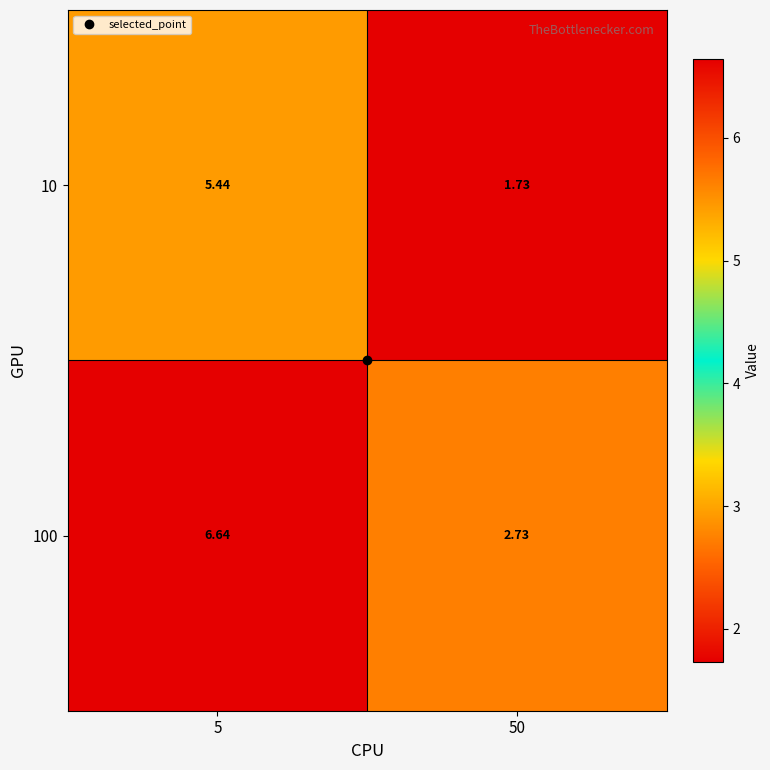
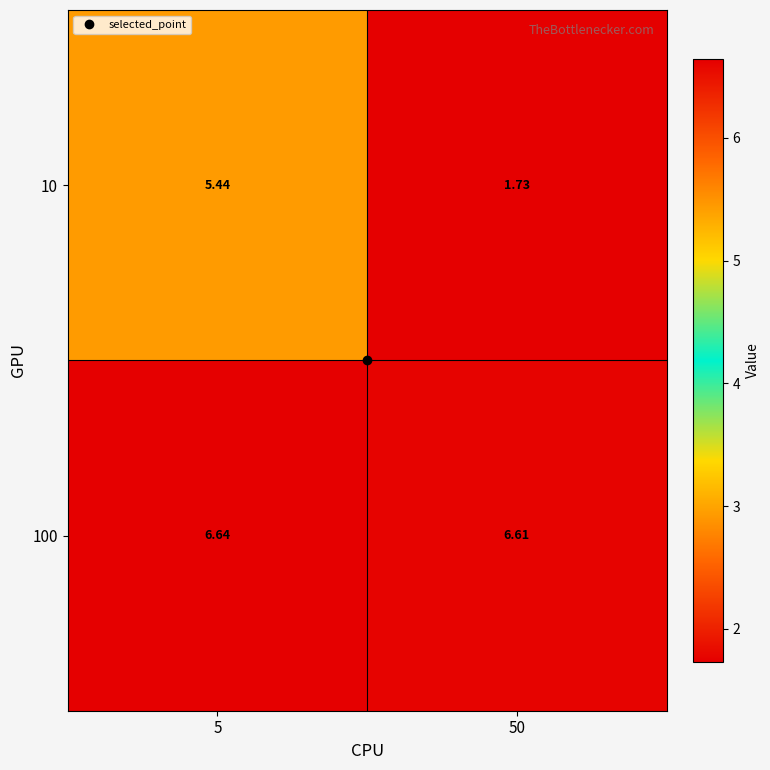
  {
    "10": {
      "5": 5.44
    },
    "100": {
      "5": 6.64,
-     "50": 2.73
+     "50": 6.61
    }
  }
